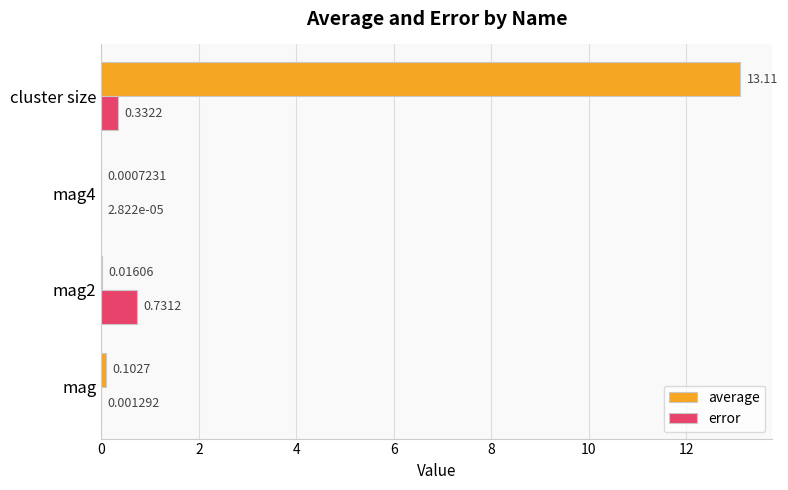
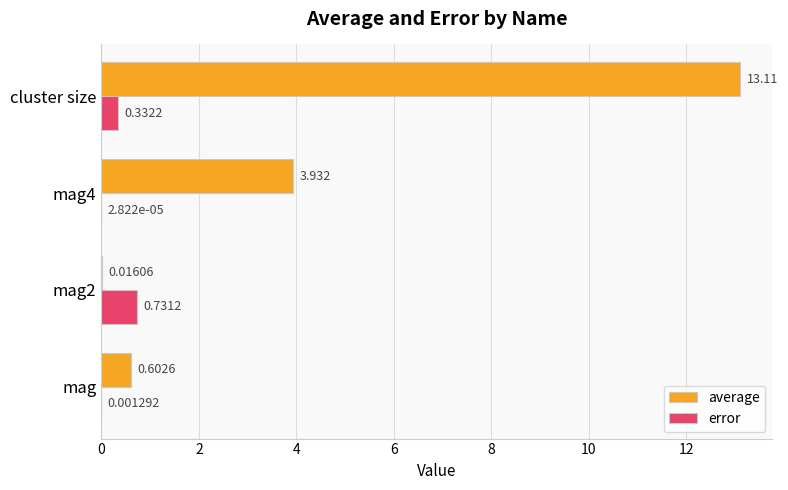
  {
    "average": {
      "cluster size": "13.11",
-     "mag4": "0.0007231",
+     "mag4": "3.932",
      "mag2": "0.01606",
-     "mag": "0.1027"
+     "mag": "0.6026"
    },
    "error": {
      "cluster size": "0.3322",
      "mag4": "2.822e-05",
      "mag2": "0.7312",
      "mag": "0.001292"
    }
  }
